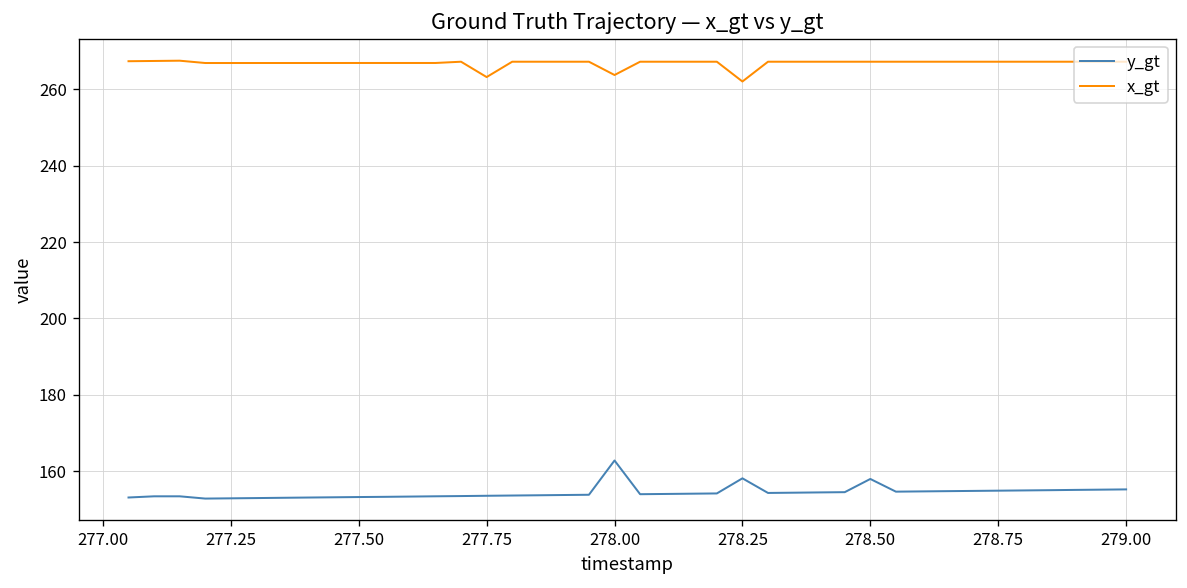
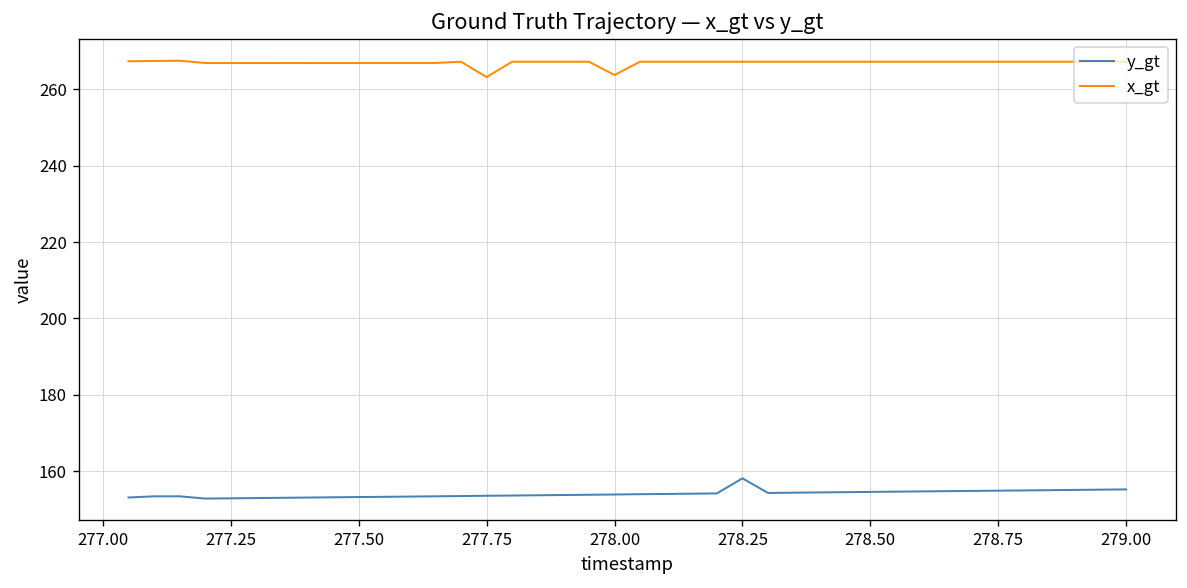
  {
    "y_gt": {
      "277.25": 153,
      "277.50": 153,
      "277.75": 154,
-     "278.00": 163,
+     "278.00": 154,
      "278.25": 158,
-     "278.50": 158,
+     "278.50": 155,
      "278.75": 155,
      "279.00": 155
    },
    "x_gt": {
      "277.25": 267,
      "277.50": 267,
      "277.75": 263,
      "278.00": 264,
-     "278.25": 262,
+     "278.25": 267,
      "278.50": 267,
      "278.75": 267
    }
  }
